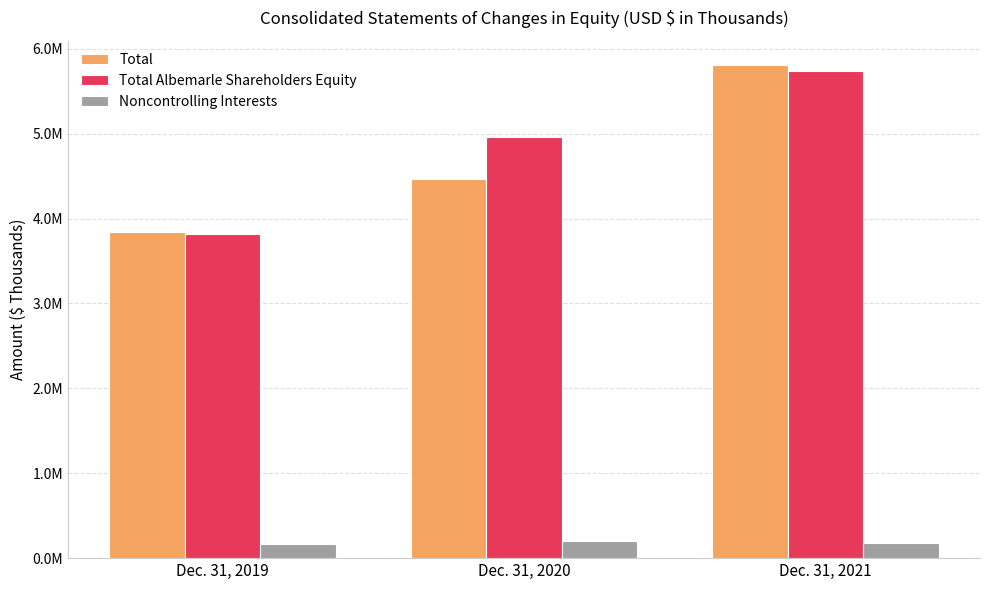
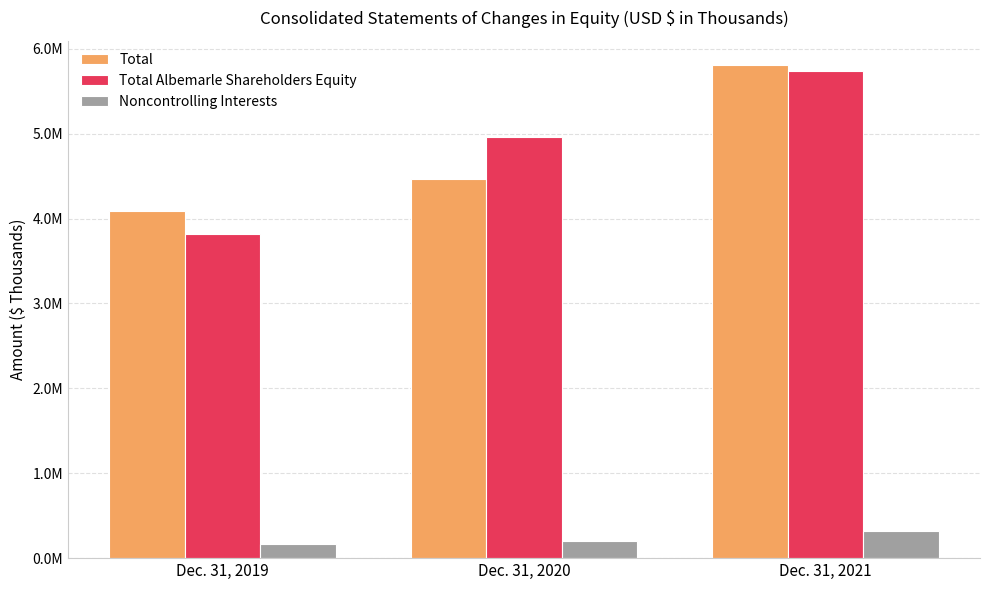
  {
    "Total": {
-     "Dec. 31, 2019": 3800000,
+     "Dec. 31, 2019": 4100000,
      "Dec. 31, 2020": 4500000,
      "Dec. 31, 2021": 5800000
    },
    "Total Albemarle Shareholders Equity": {
      "Dec. 31, 2019": 3800000,
      "Dec. 31, 2020": 5000000,
      "Dec. 31, 2021": 5700000
    },
    "Noncontrolling Interests": {
      "Dec. 31, 2019": 200000,
      "Dec. 31, 2020": 200000,
-     "Dec. 31, 2021": 200000
+     "Dec. 31, 2021": 300000
    }
  }
